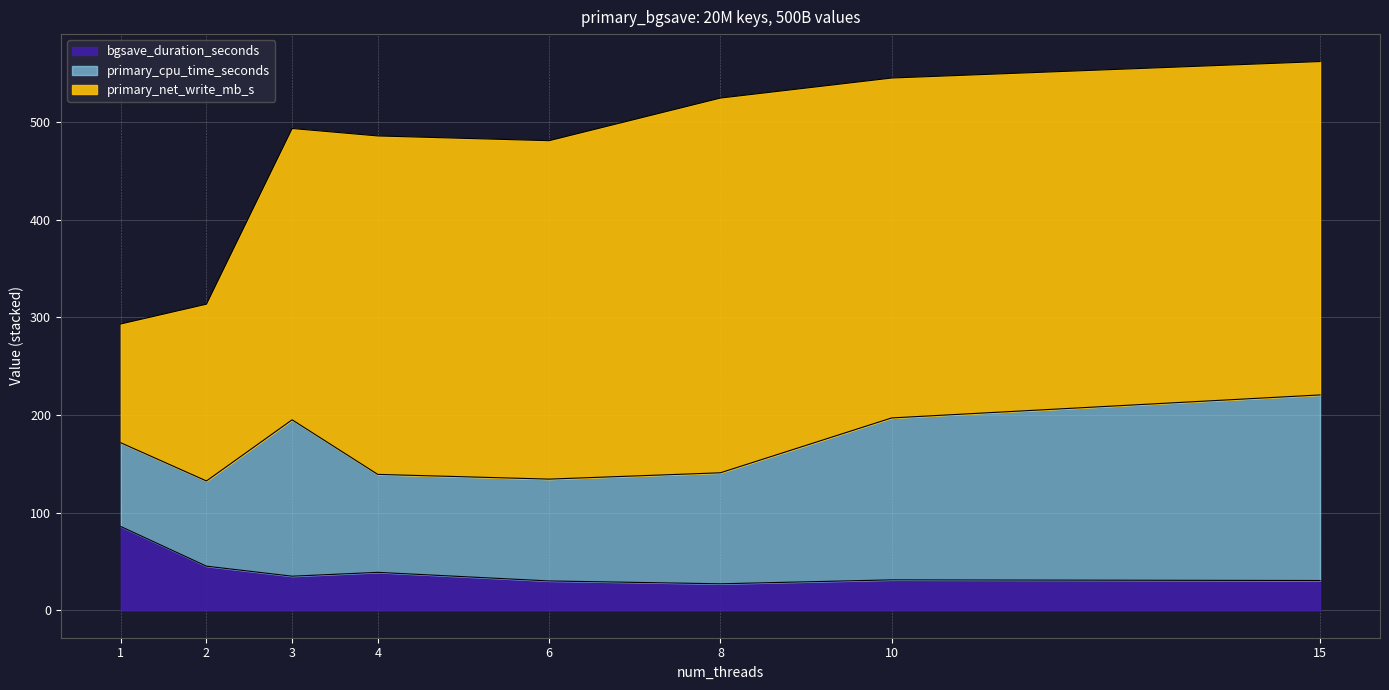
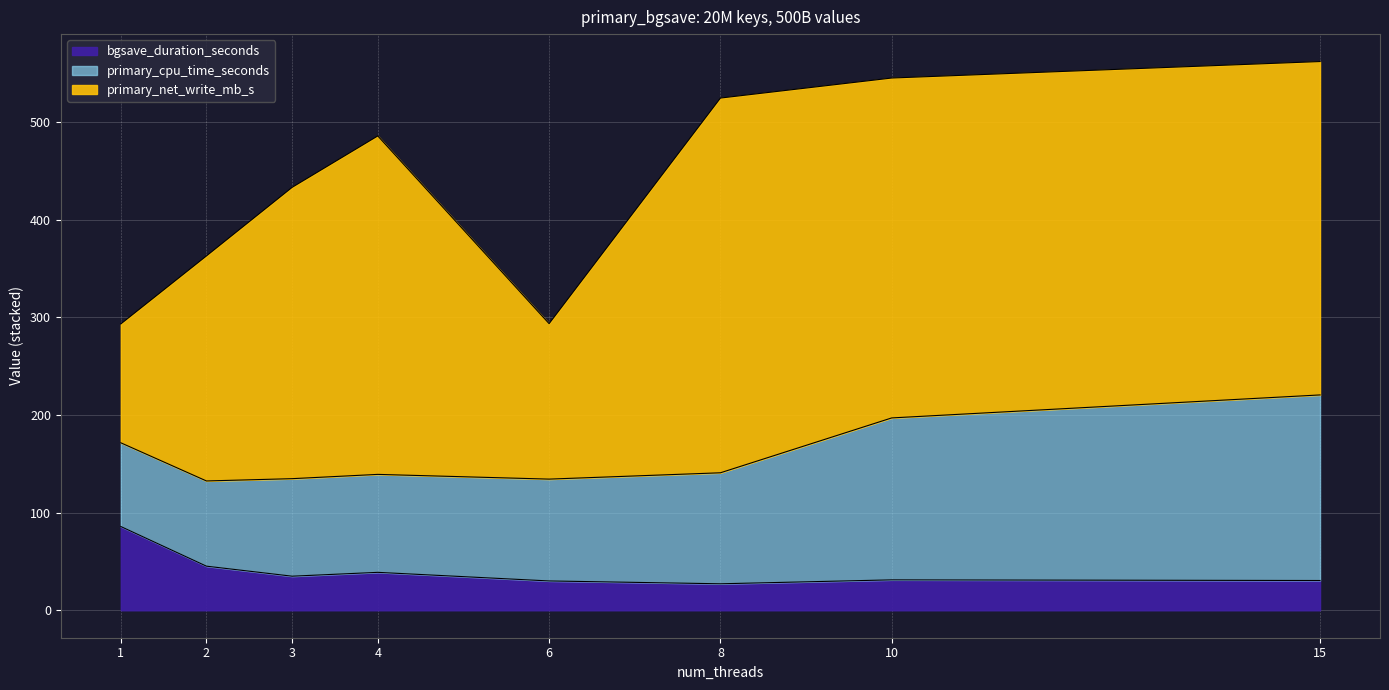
  {
    "bgsave_duration_seconds": {
      "1": 90,
      "2": 50,
      "3": 30,
      "4": 40,
      "6": 30,
      "8": 30,
      "10": 30,
      "15": 30
    },
    "primary_cpu_time_seconds": {
      "1": 90,
      "2": 90,
-     "3": 160,
+     "3": 100,
      "4": 100,
      "6": 100,
      "8": 110,
      "10": 170,
      "15": 190
    },
    "primary_net_write_mb_s": {
      "1": 120,
-     "2": 180,
+     "2": 230,
      "3": 300,
      "4": 350,
-     "6": 350,
+     "6": 160,
      "8": 380,
      "10": 350,
      "15": 340
    }
  }
